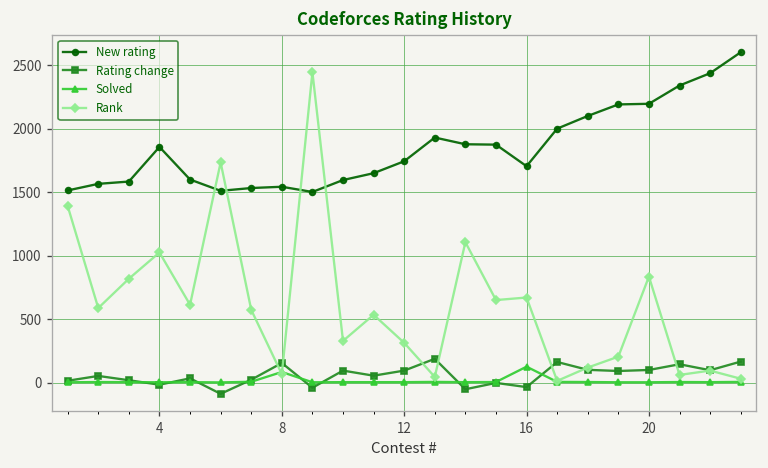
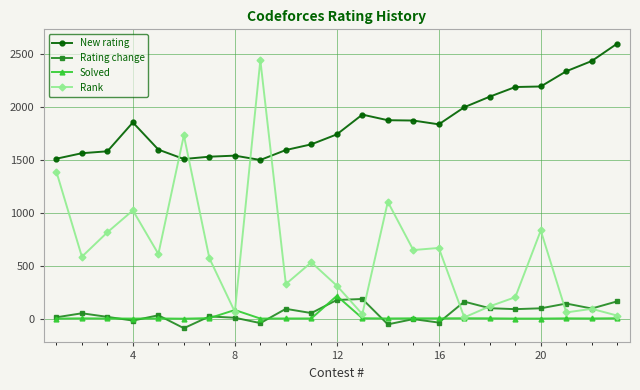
  {
    "New rating": {
      "4": 1860,
      "8": 1540,
      "12": 1740,
-     "16": 1710,
+     "16": 1840,
      "20": 2200
    },
    "Rating change": {
-     "8": 150,
-     "12": 90,
+     "8": 10,
+     "12": 180,
      "16": -40,
      "20": 100
    },
    "Solved": {
-     "12": 0,
-     "16": 130,
+     "12": 220,
+     "16": 0,
      "20": 0
    },
    "Rank": {
      "4": 1030,
      "12": 310,
      "16": 670,
      "20": 840
    }
  }
